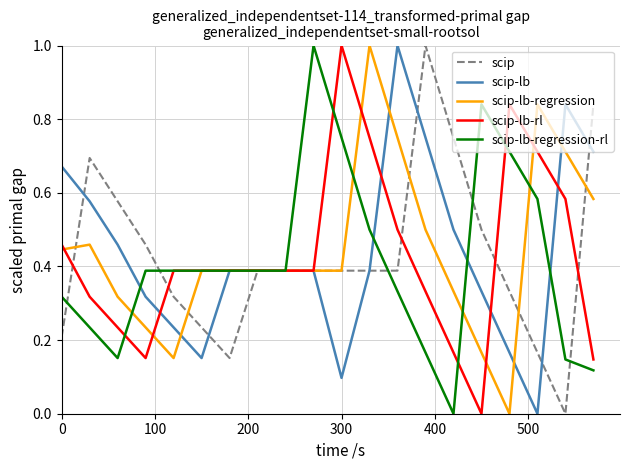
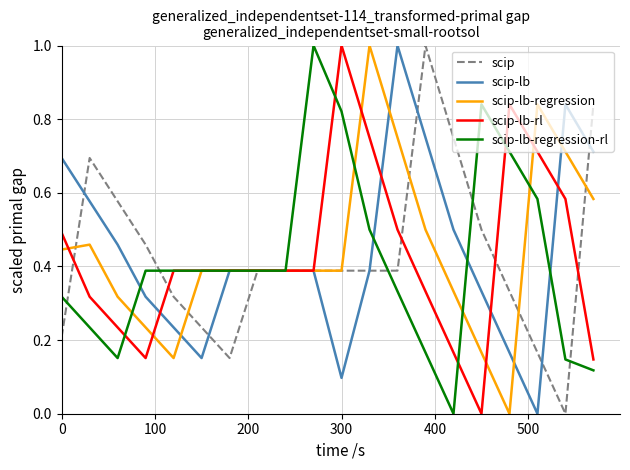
  {
    "scip": {
      "0": 0.21
    },
    "scip-lb": {
-     "0": 0.67,
+     "0": 0.69,
      "300": 0.10
    },
    "scip-lb-regression": {
      "0": 0.45
    },
    "scip-lb-rl": {
-     "0": 0.46,
+     "0": 0.49,
      "300": 1.00
    },
    "scip-lb-regression-rl": {
      "0": 0.32,
-     "300": 0.75
+     "300": 0.82
    }
  }
